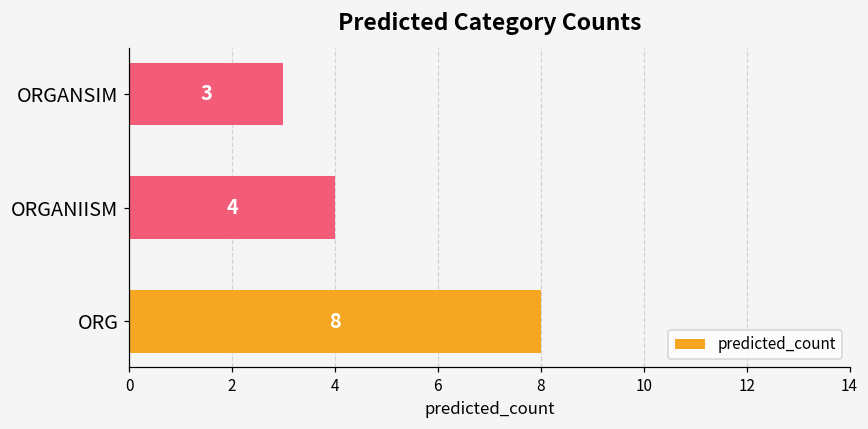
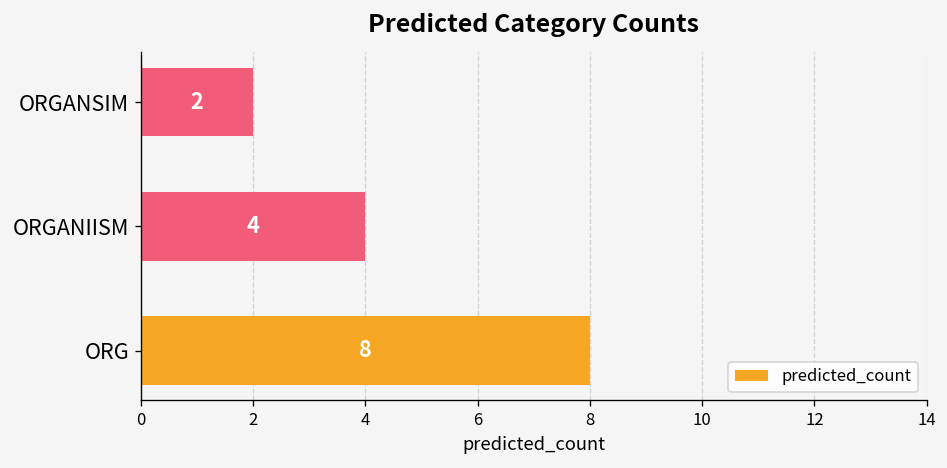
  {
-   "ORGANSIM": 3,
+   "ORGANSIM": 2,
    "ORGANIISM": 4,
    "ORG": 8
  }
